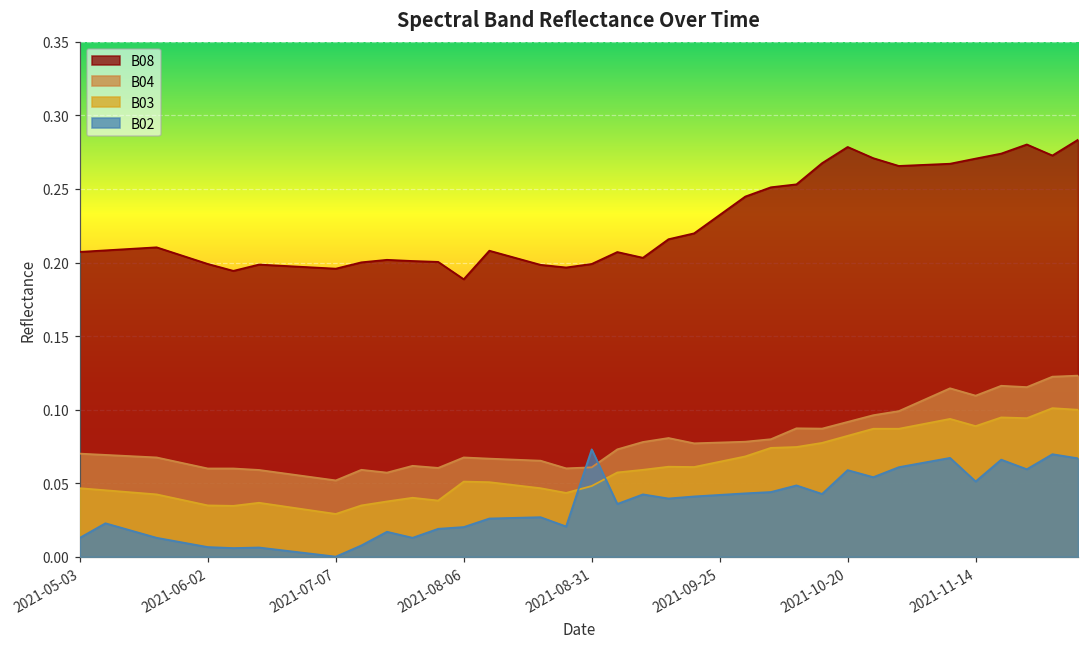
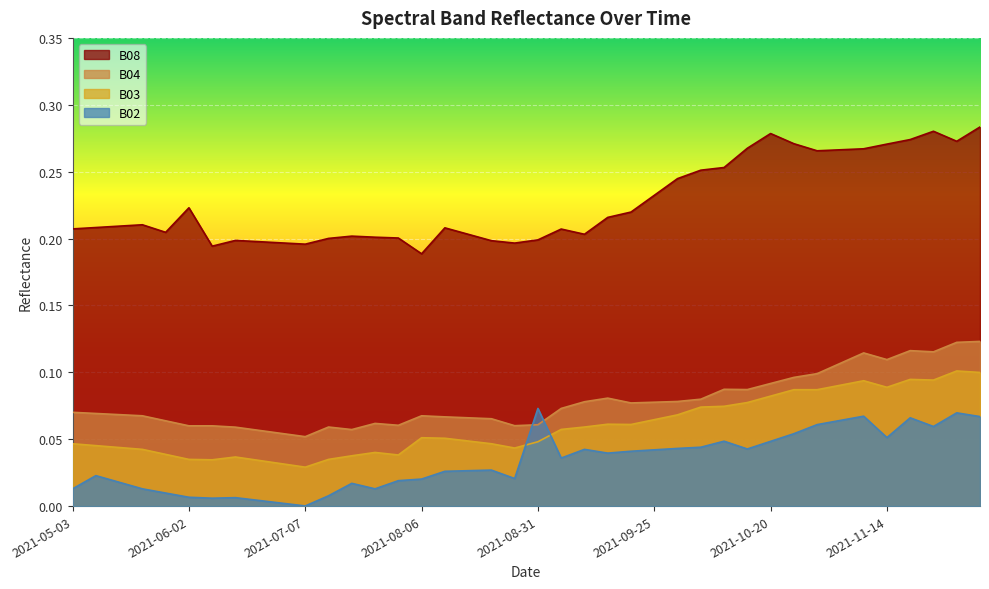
  {
    "B08": {
      "2021-05-03": 0.207,
-     "2021-06-02": 0.199,
+     "2021-06-02": 0.223,
      "2021-07-07": 0.196,
      "2021-08-06": 0.189,
      "2021-08-31": 0.199,
      "2021-09-25": 0.232,
      "2021-10-20": 0.279,
      "2021-11-14": 0.271
    },
    "B02": {
      "2021-05-03": 0.013,
      "2021-06-02": 0.007,
      "2021-07-07": 0.000,
      "2021-08-06": 0.020,
      "2021-08-31": 0.073,
      "2021-09-25": 0.042,
-     "2021-10-20": 0.059,
+     "2021-10-20": 0.048,
      "2021-11-14": 0.051
    }
  }
